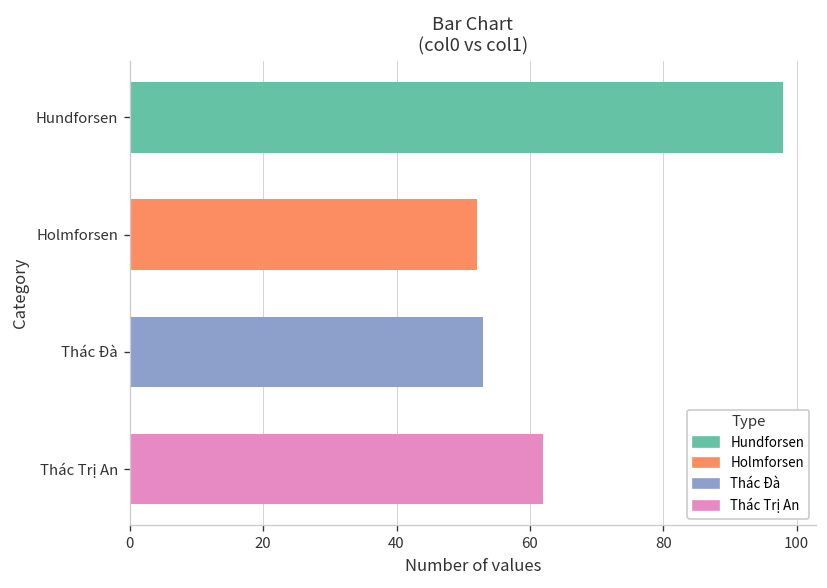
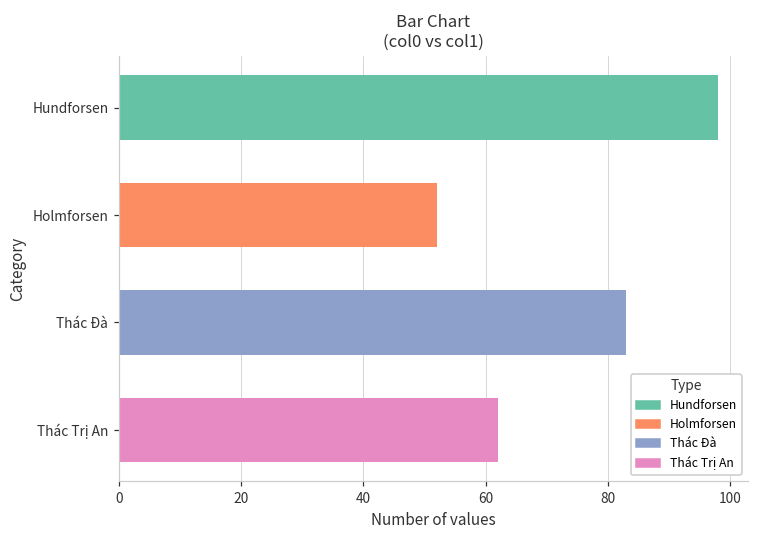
  {
    "Hundforsen": 98,
    "Holmforsen": 52,
-   "Thác Đà": 53,
+   "Thác Đà": 83,
    "Thác Trị An": 62
  }
